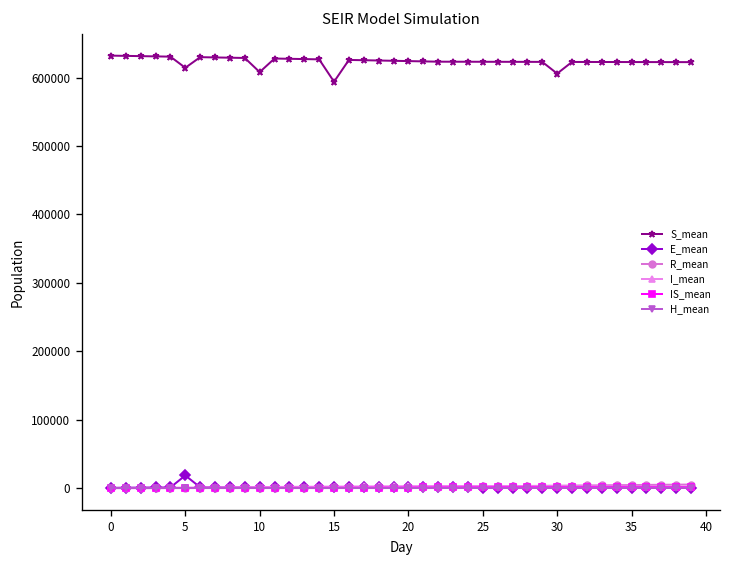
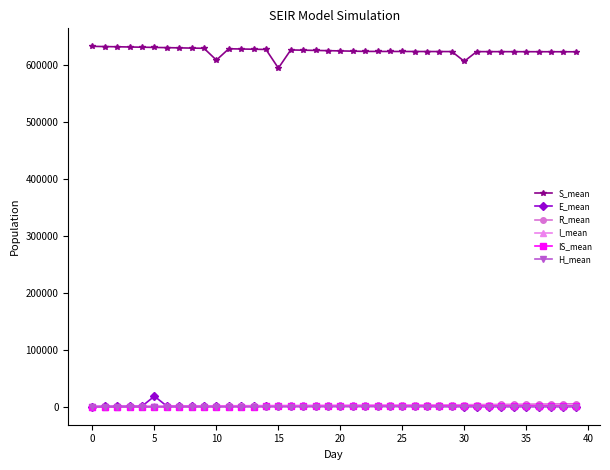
  {
    "S_mean": {
      "0": 630000,
-     "5": 610000,
+     "5": 630000,
      "10": 610000,
      "15": 590000,
      "20": 620000,
      "25": 620000,
      "30": 610000,
      "35": 620000
    },
    "E_mean": {
      "5": 20000
    }
  }
